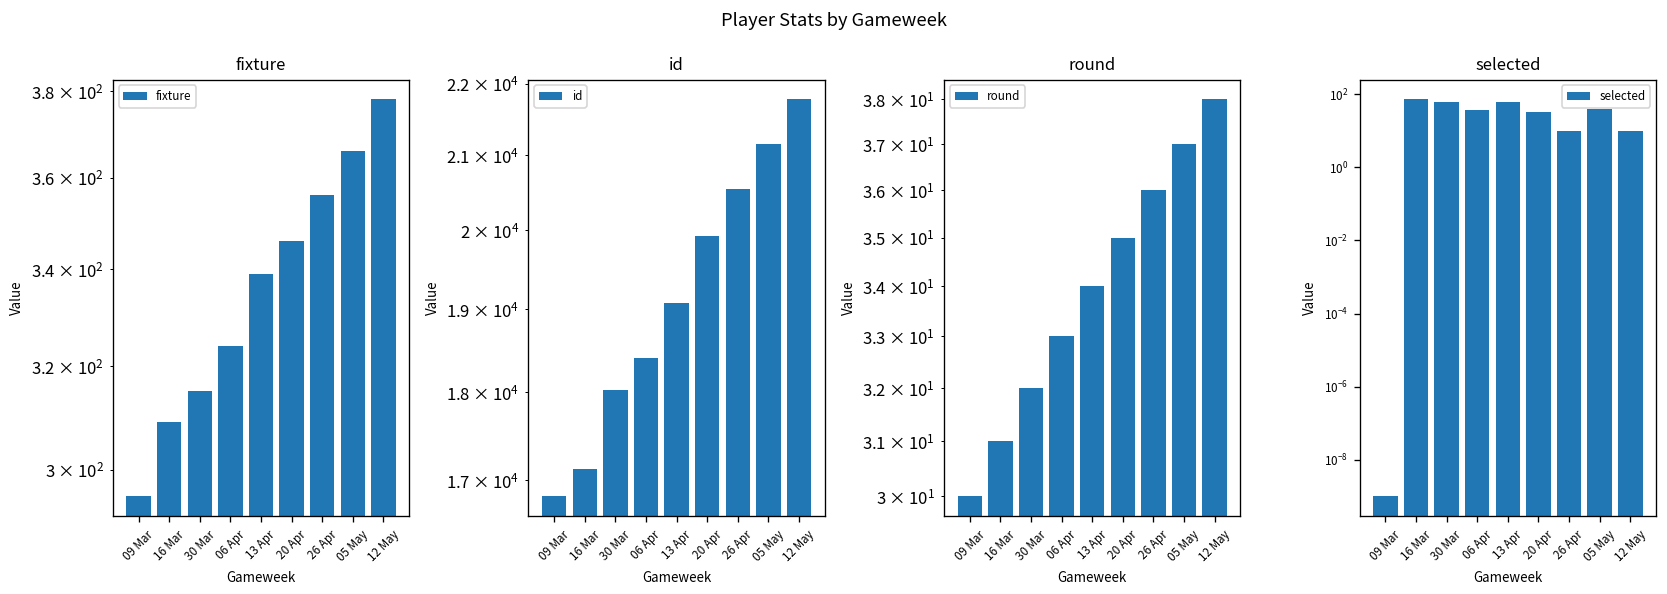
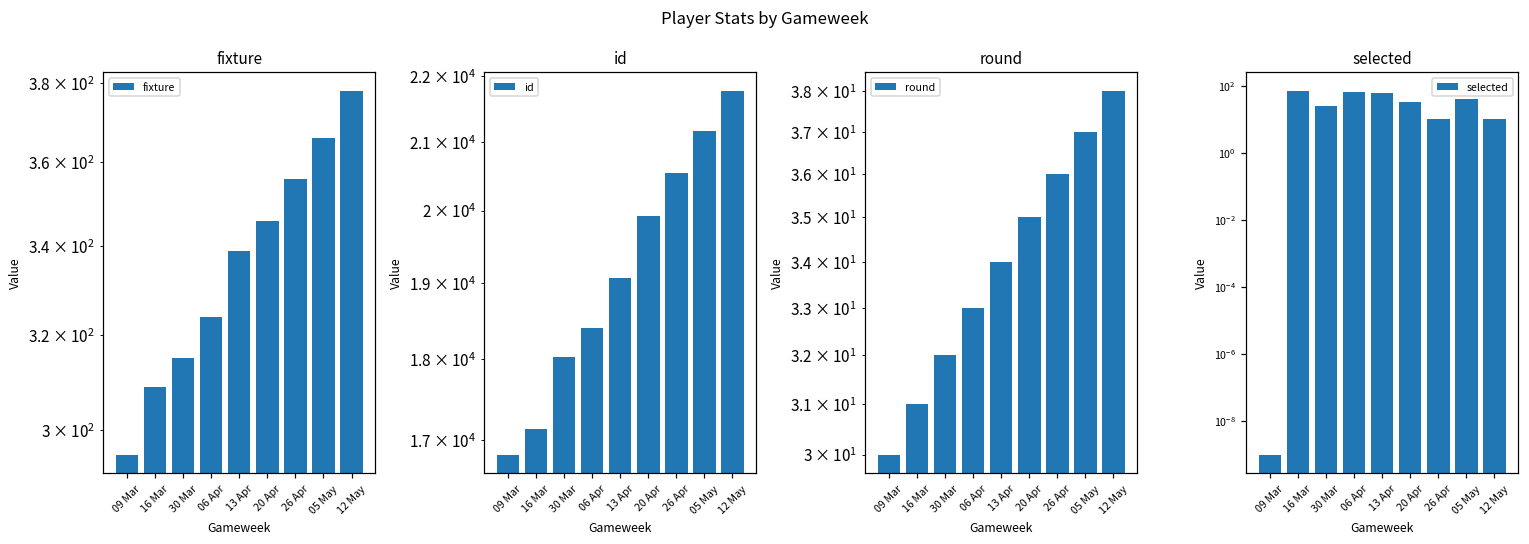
  {
    "selected": {
      "09 Mar": 0.0000000010,
      "16 Mar": 70,
-     "30 Mar": 60,
-     "06 Apr": 40,
+     "30 Mar": 30,
+     "06 Apr": 70,
      "13 Apr": 60,
      "20 Apr": 30,
      "26 Apr": 10,
      "05 May": 40,
      "12 May": 10
    }
  }
